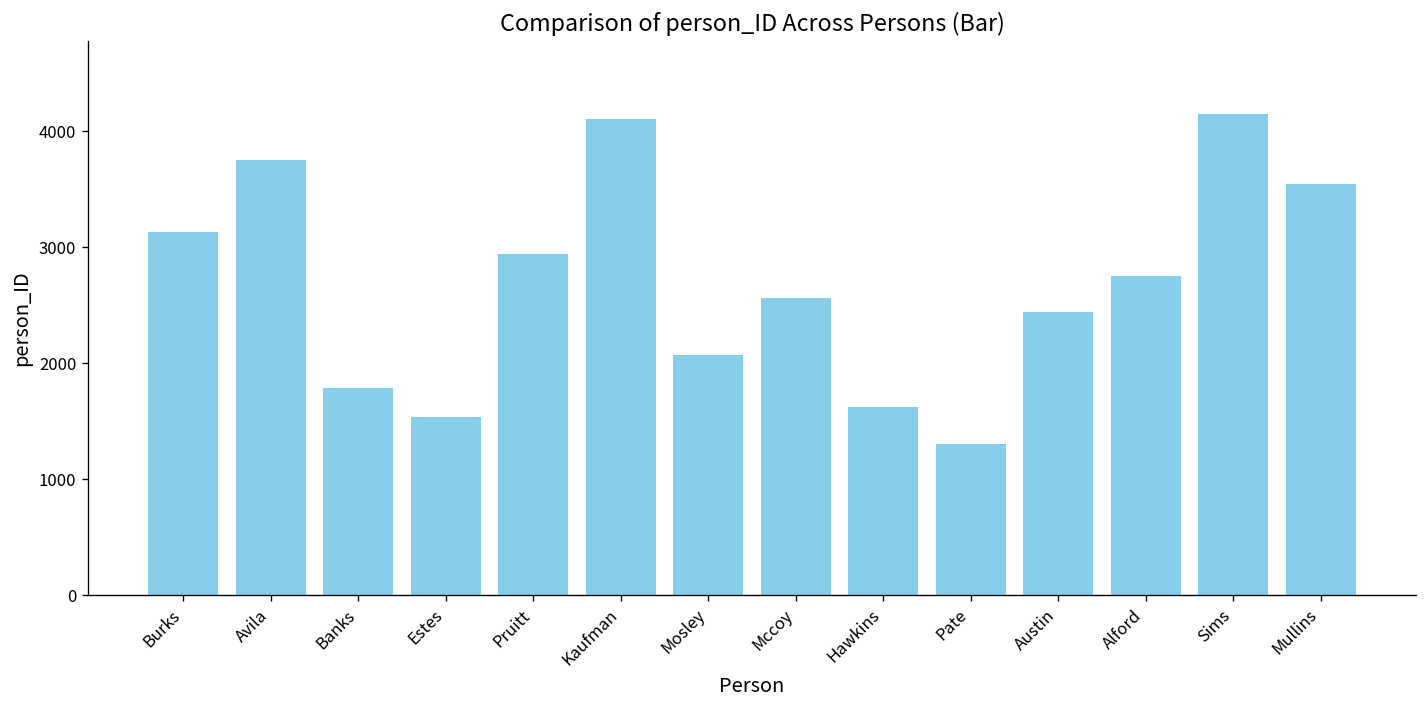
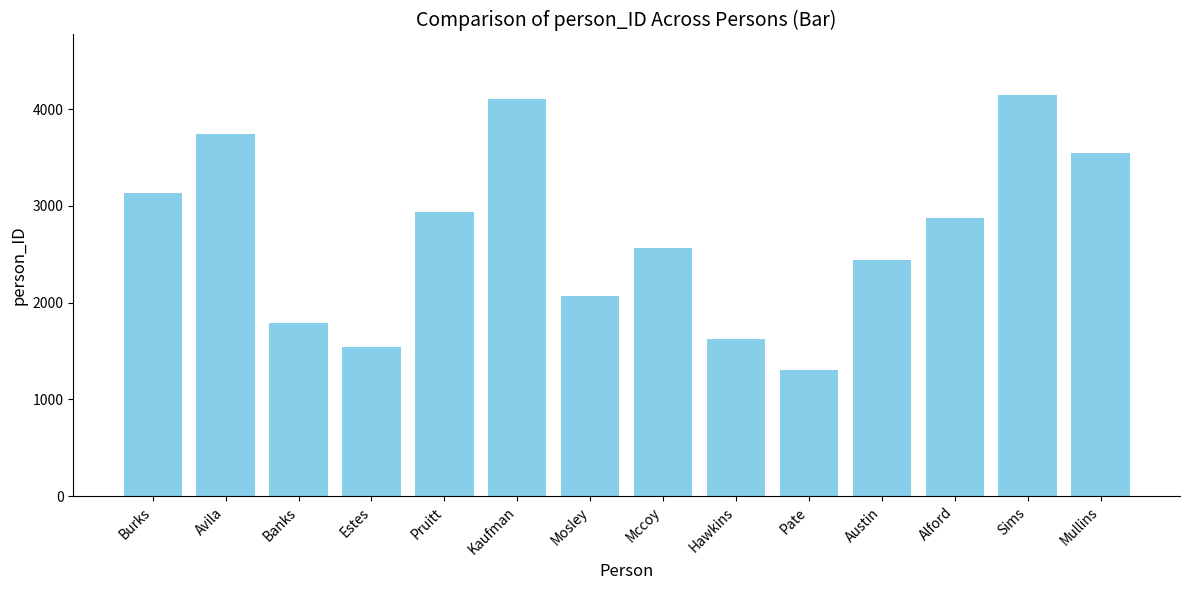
  {
    "Burks": 3100,
    "Avila": 3700,
    "Banks": 1800,
    "Estes": 1500,
    "Pruitt": 2900,
    "Kaufman": 4100,
    "Mosley": 2100,
    "Mccoy": 2600,
    "Hawkins": 1600,
    "Pate": 1300,
    "Austin": 2400,
-   "Alford": 2800,
+   "Alford": 2900,
    "Sims": 4200,
    "Mullins": 3500
  }
